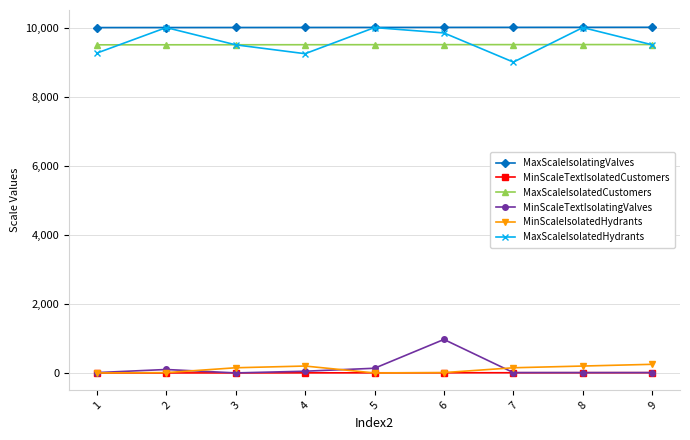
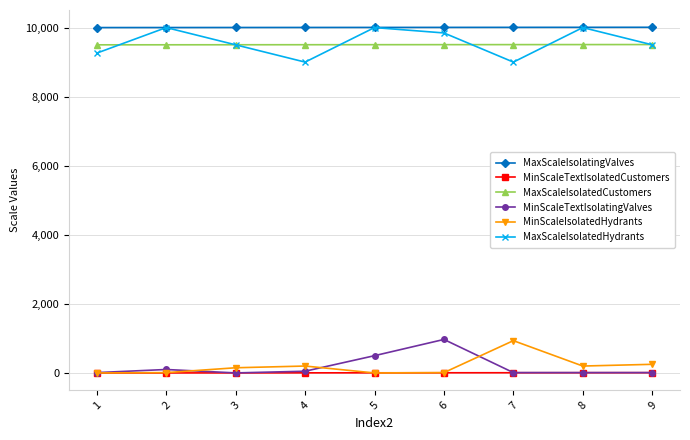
  {
    "MaxScaleIsolatingValves": {
      "1": "10,000",
      "3": "10,000",
      "4": "10,000",
      "6": "10,000",
      "7": "10,000",
      "9": "10,000"
    },
    "MaxScaleIsolatedCustomers": {
      "1": "9,500",
      "2": "9,500",
      "4": "9,500",
      "5": "9,500",
      "6": "9,500",
      "7": "9,500",
      "8": "9,500"
    },
    "MinScaleTextIsolatingValves": {
      "2": "100",
-     "5": "100",
+     "5": "500",
      "6": "1,000"
    },
    "MinScaleIsolatedHydrants": {
      "3": "200",
      "4": "200",
-     "7": "200",
+     "7": "900",
      "8": "200",
      "9": "300"
    },
    "MaxScaleIsolatedHydrants": {
      "1": "9,300",
-     "4": "9,200",
+     "4": "9,000",
      "6": "9,800",
      "7": "9,000"
    }
  }
